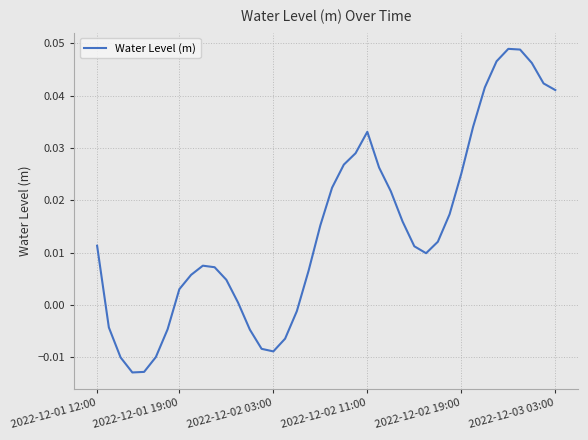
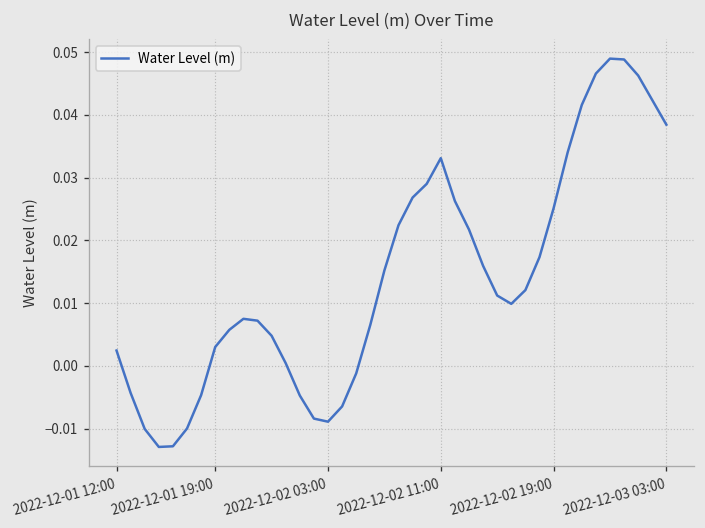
  {
-   "2022-12-01 12:00": 0.011,
+   "2022-12-01 12:00": 0.002,
    "2022-12-01 19:00": 0.003,
    "2022-12-02 03:00": -0.009,
    "2022-12-02 11:00": 0.033,
    "2022-12-02 19:00": 0.025,
-   "2022-12-03 03:00": 0.041
+   "2022-12-03 03:00": 0.038
  }
